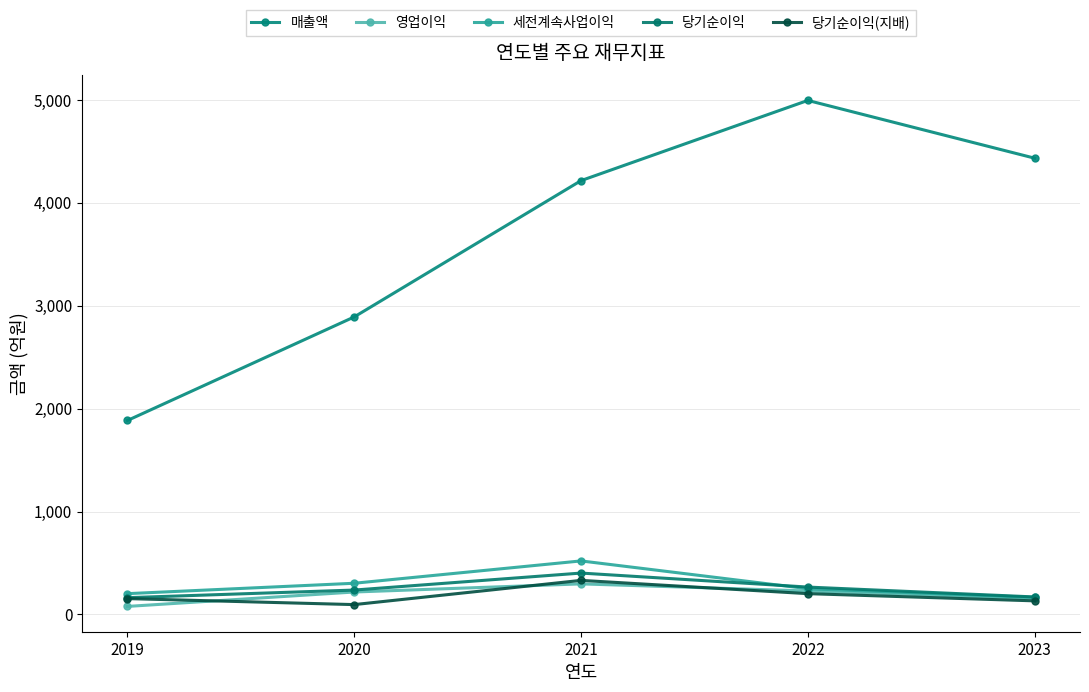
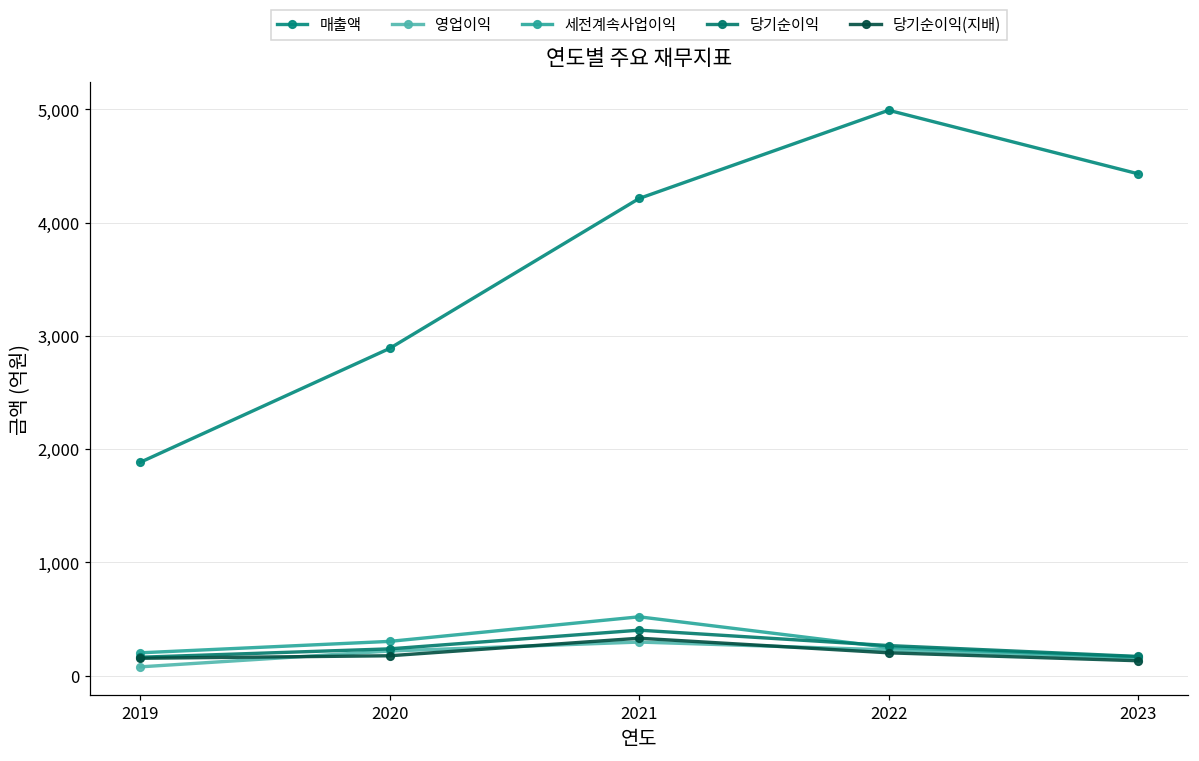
  {
    "당기순이익(지배)": {
-     "2020": 100,
+     "2020": 180,
      "2021": 330,
      "2022": 200
    }
  }
